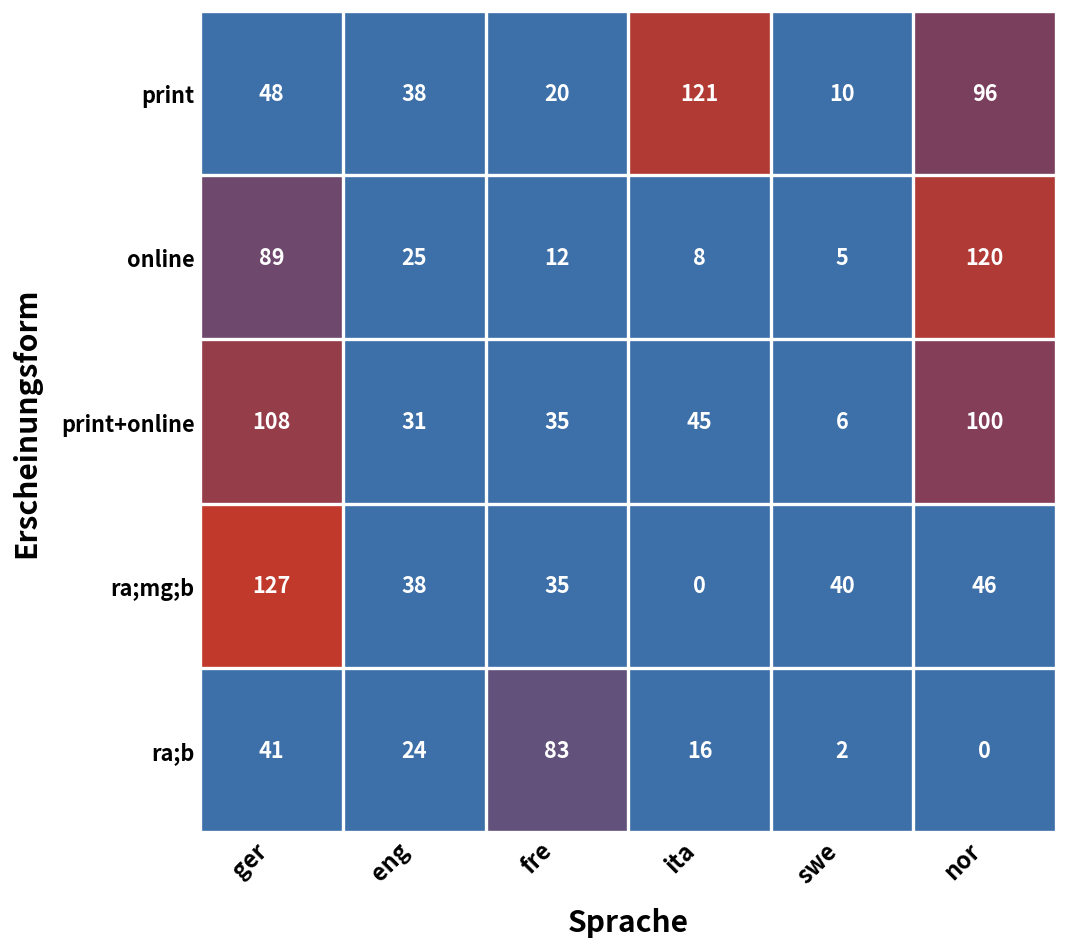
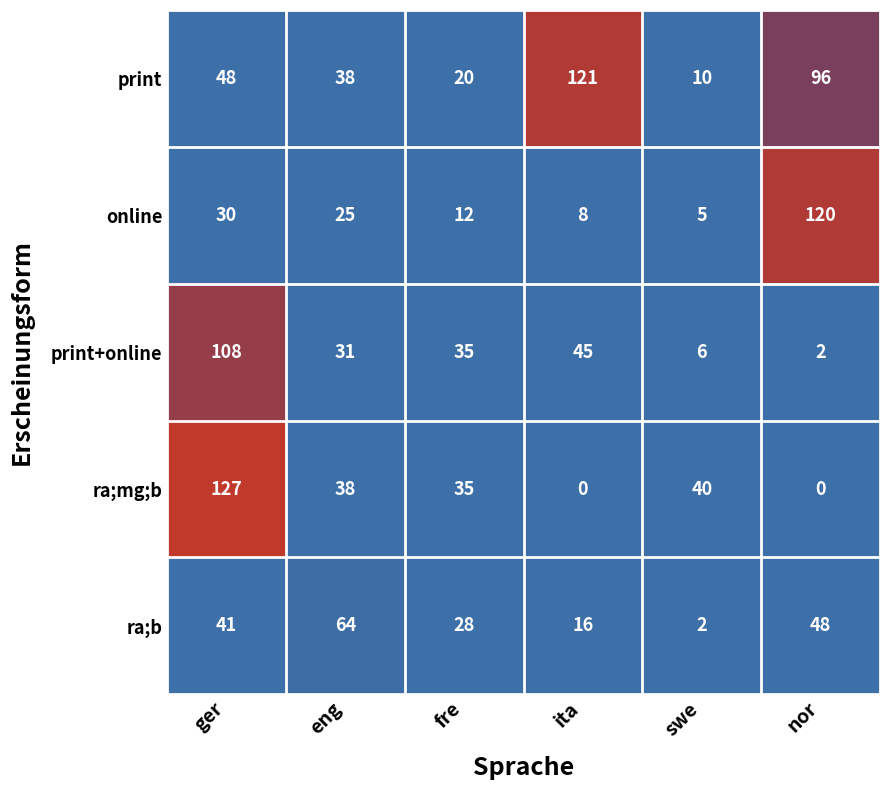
  {
    "print": {
      "ger": 48,
      "eng": 38,
      "fre": 20,
      "ita": 121,
      "swe": 10,
      "nor": 96
    },
    "online": {
-     "ger": 89,
+     "ger": 30,
      "eng": 25,
      "fre": 12,
      "ita": 8,
      "swe": 5,
      "nor": 120
    },
    "print+online": {
      "ger": 108,
      "eng": 31,
      "fre": 35,
      "ita": 45,
      "swe": 6,
-     "nor": 100
+     "nor": 2
    },
    "ra;mg;b": {
      "ger": 127,
      "eng": 38,
      "fre": 35,
      "ita": 0,
      "swe": 40,
-     "nor": 46
+     "nor": 0
    },
    "ra;b": {
      "ger": 41,
-     "eng": 24,
-     "fre": 83,
+     "eng": 64,
+     "fre": 28,
      "ita": 16,
      "swe": 2,
-     "nor": 0
+     "nor": 48
    }
  }
